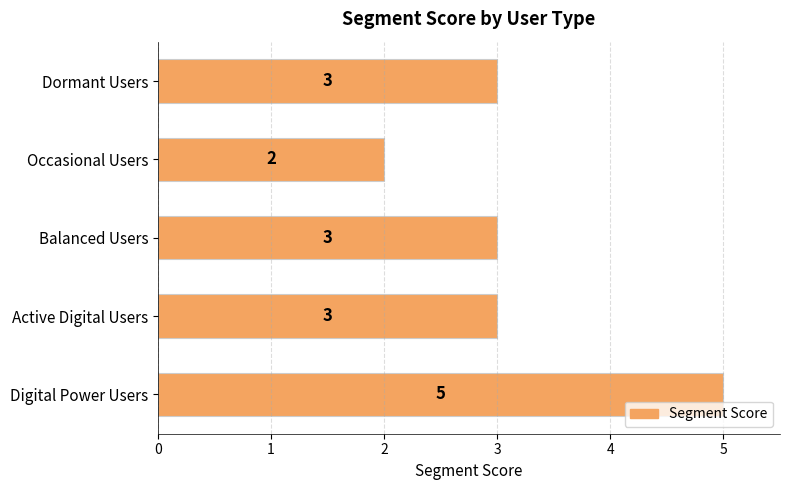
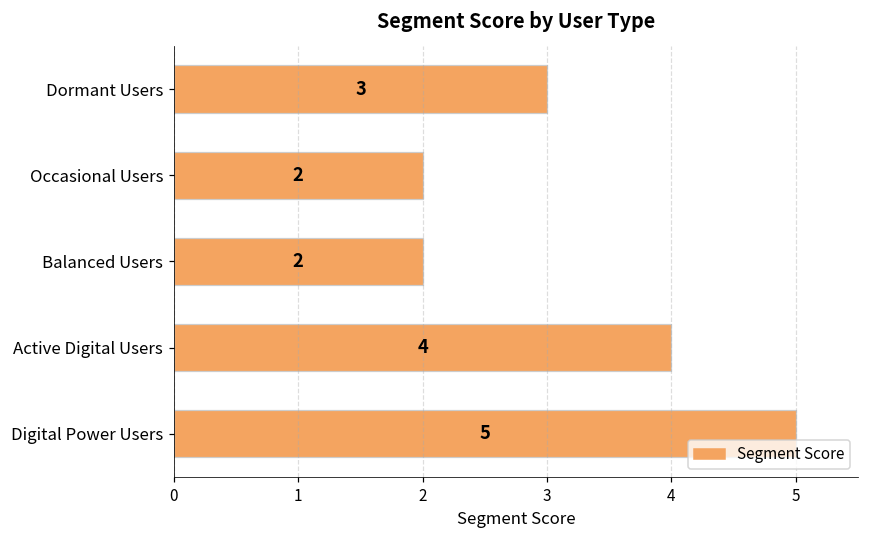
  {
    "Dormant Users": 3,
    "Occasional Users": 2,
-   "Balanced Users": 3,
-   "Active Digital Users": 3,
+   "Balanced Users": 2,
+   "Active Digital Users": 4,
    "Digital Power Users": 5
  }
